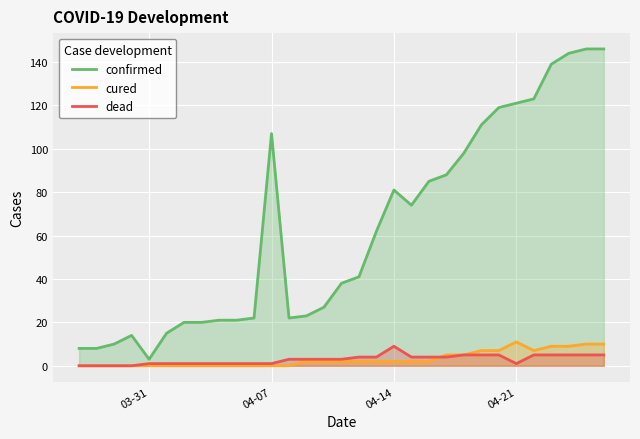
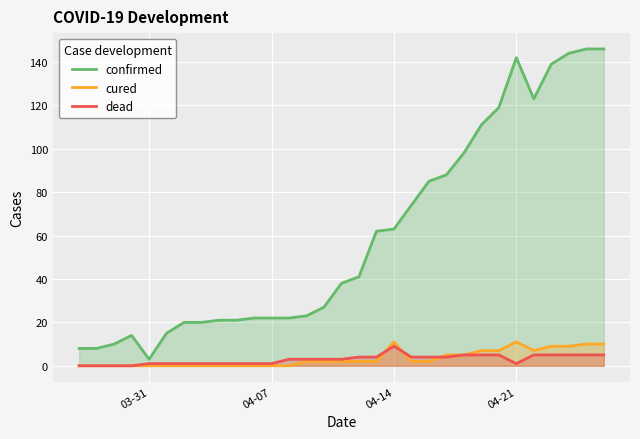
  {
    "confirmed": {
      "03-31": 3,
-     "04-07": 107,
-     "04-14": 81,
-     "04-21": 121
+     "04-07": 22,
+     "04-14": 63,
+     "04-21": 142
    },
    "cured": {
-     "04-14": 2,
+     "04-14": 11,
      "04-21": 11
    },
    "dead": {
      "04-14": 9,
      "04-21": 1
    }
  }
